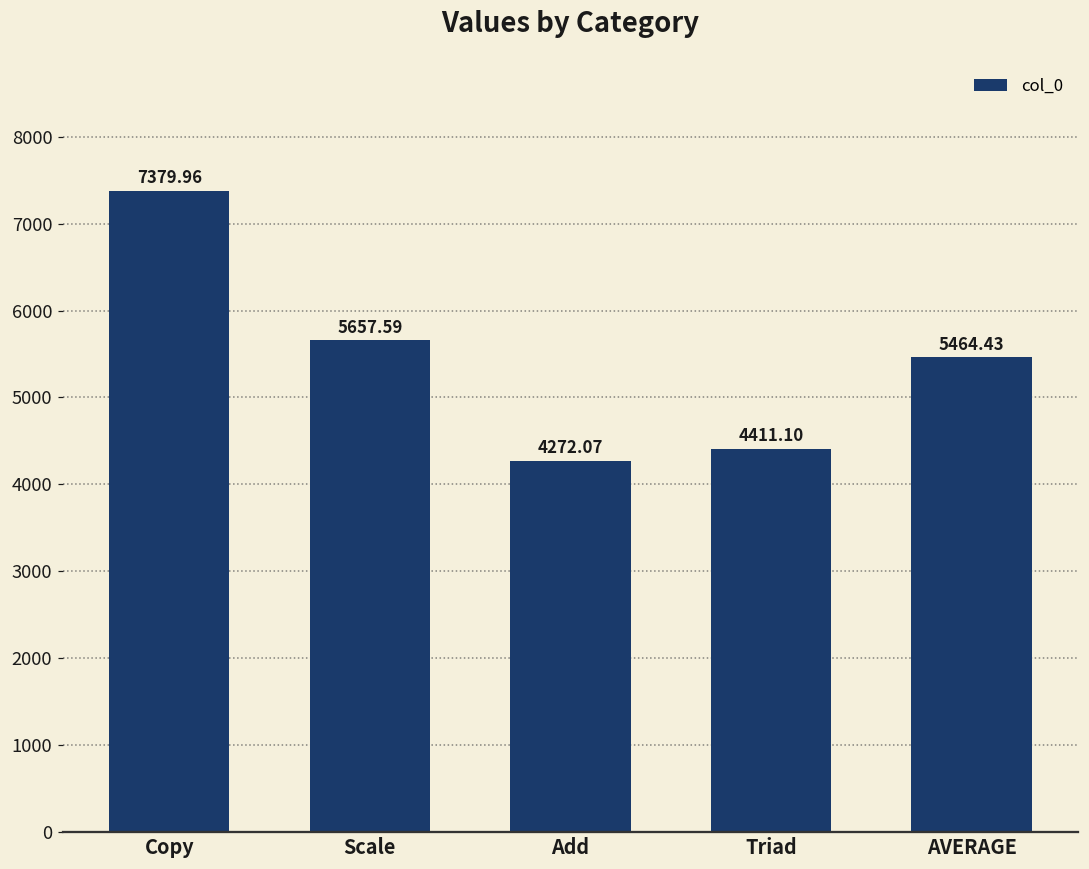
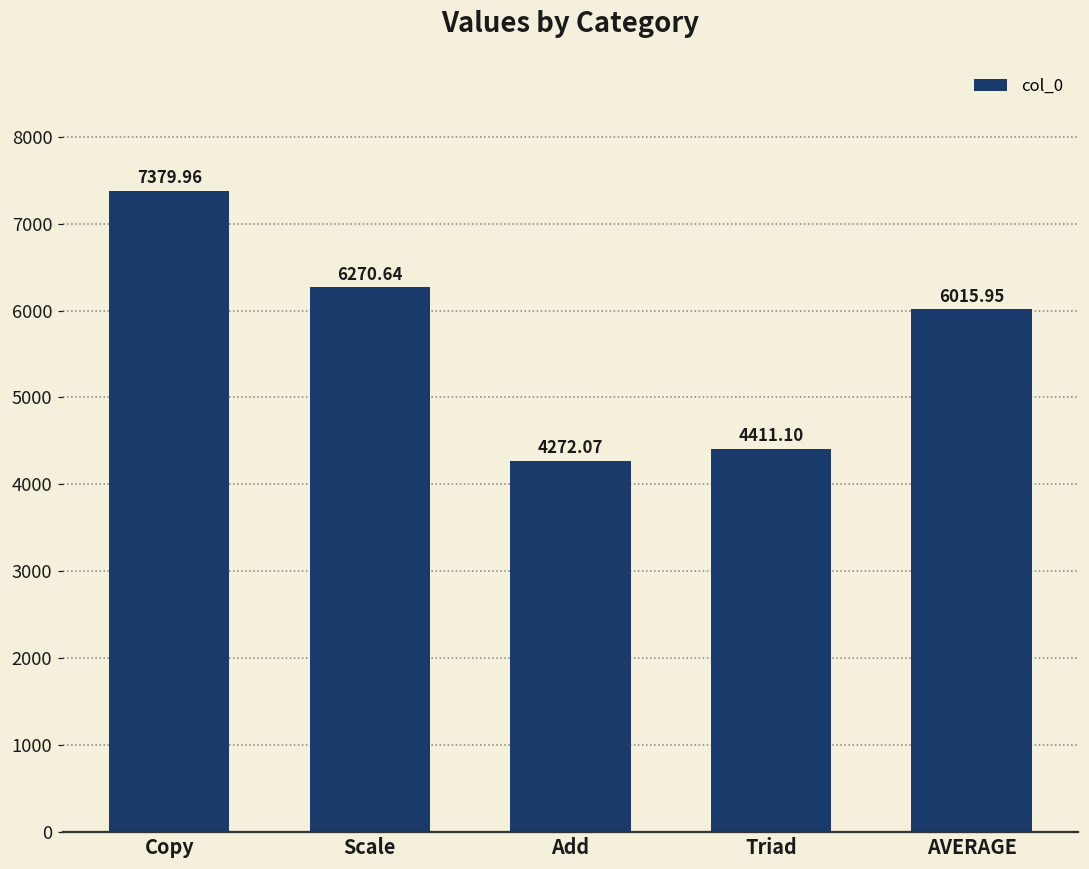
  {
    "Copy": 7379.96,
-   "Scale": 5657.59,
+   "Scale": 6270.64,
    "Add": 4272.07,
    "Triad": 4411.10,
-   "AVERAGE": 5464.43
+   "AVERAGE": 6015.95
  }
